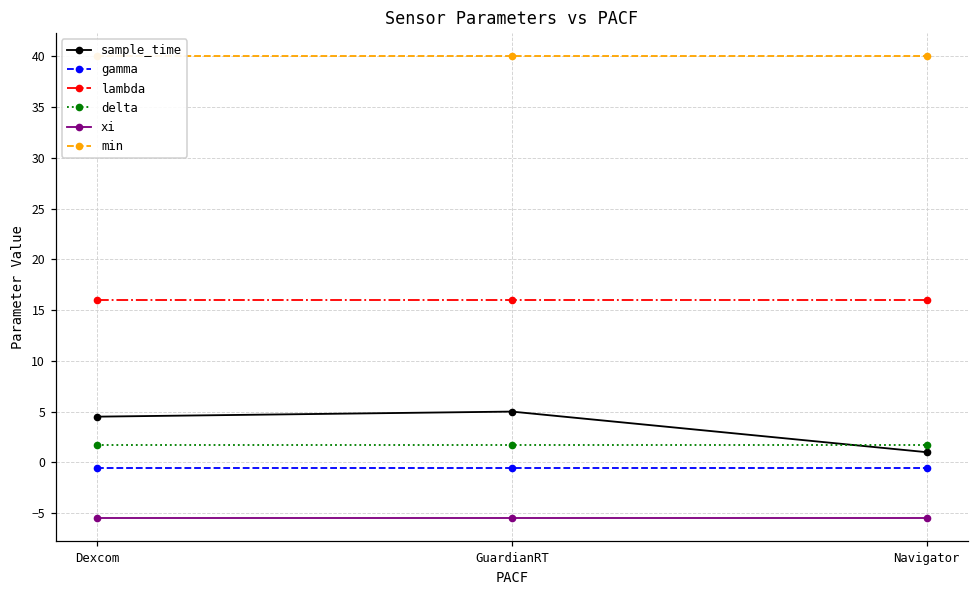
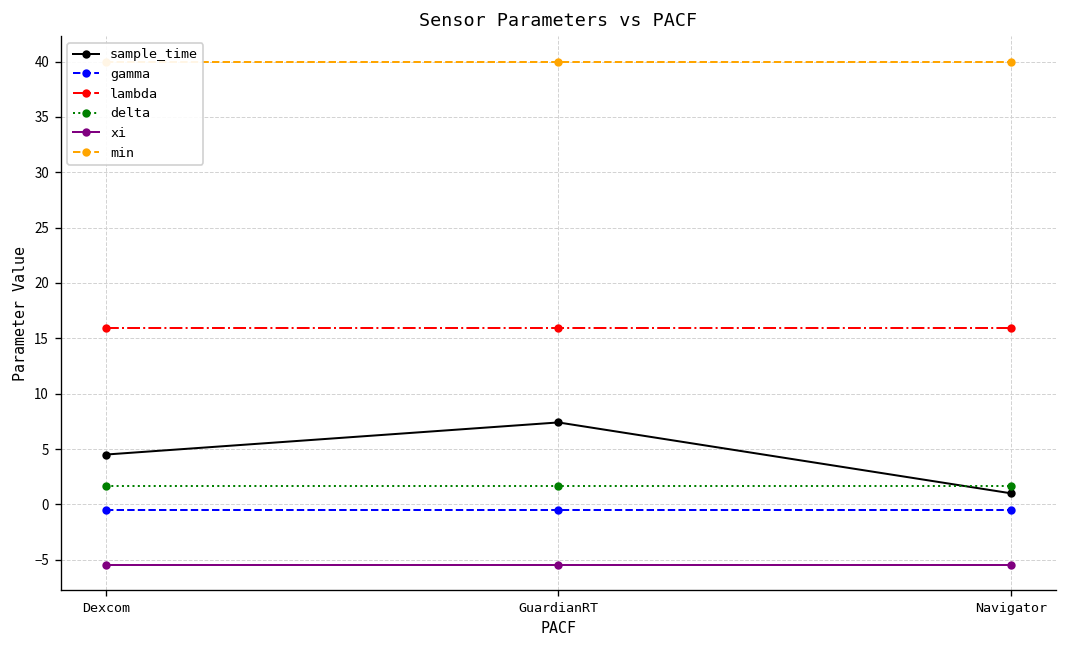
  {
    "sample_time": {
      "Dexcom": 5,
-     "GuardianRT": 5,
+     "GuardianRT": 7,
      "Navigator": 1
    },
    "gamma": {
      "Dexcom": -1,
      "GuardianRT": -1,
      "Navigator": -1
    },
    "lambda": {
      "Dexcom": 16,
      "GuardianRT": 16,
      "Navigator": 16
    },
    "delta": {
      "Dexcom": 2,
      "GuardianRT": 2,
      "Navigator": 2
    },
    "xi": {
      "Dexcom": -5,
      "GuardianRT": -5,
      "Navigator": -5
    },
    "min": {
      "GuardianRT": 40,
      "Navigator": 40
    }
  }
